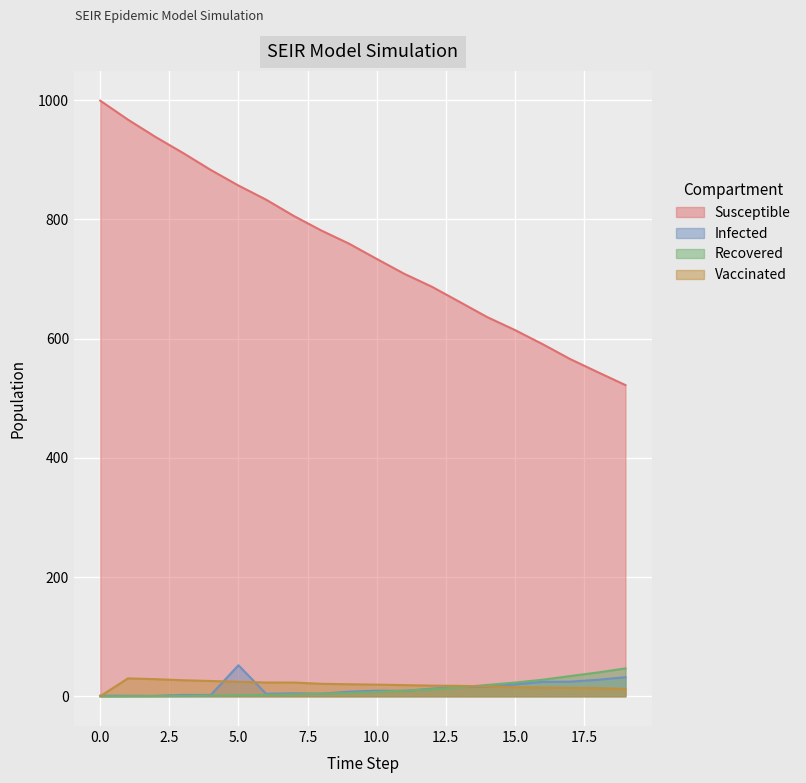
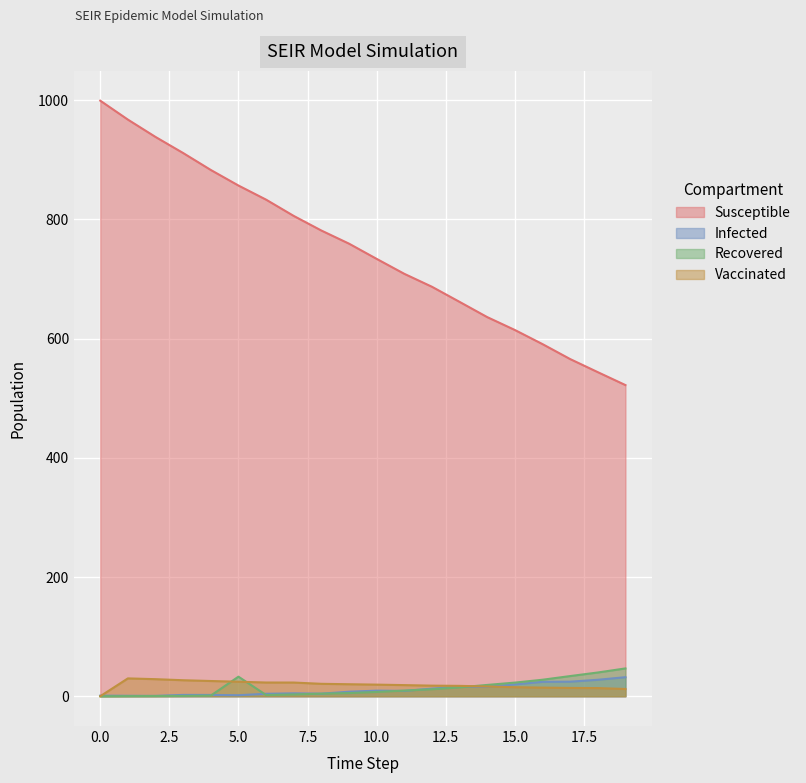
  {
    "Infected": {
-     "5.0": 50
+     "5.0": 0
    },
    "Recovered": {
-     "5.0": 0
+     "5.0": 30
    }
  }
